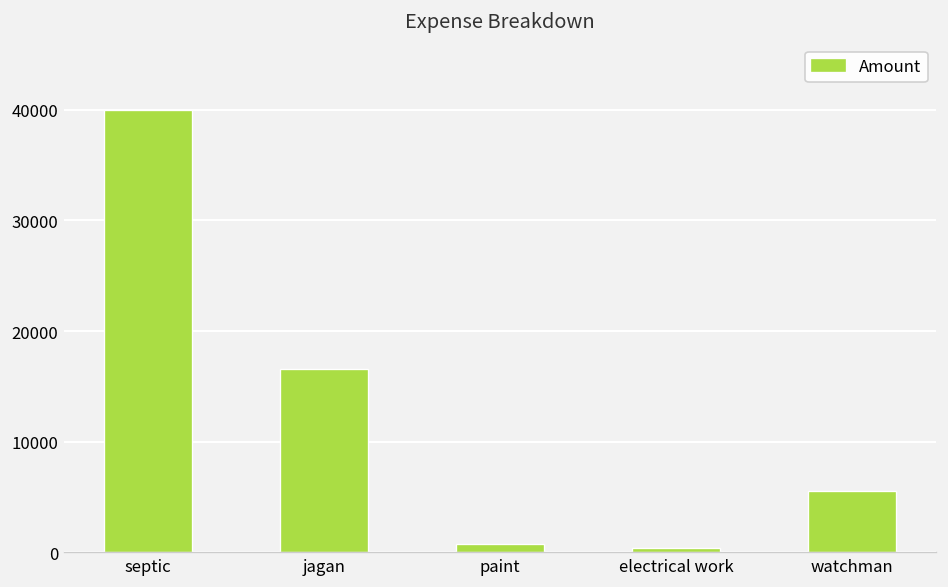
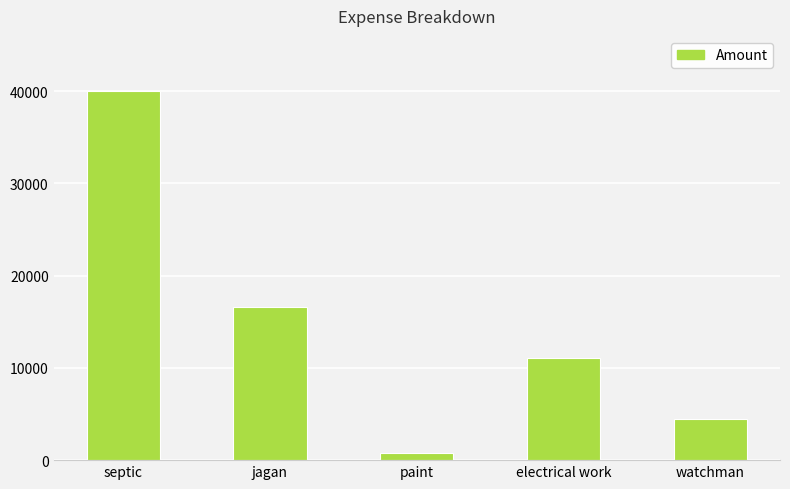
  {
    "septic": 40000,
    "jagan": 17000,
    "paint": 1000,
-   "electrical work": 0,
-   "watchman": 6000
+   "electrical work": 11000,
+   "watchman": 5000
  }
